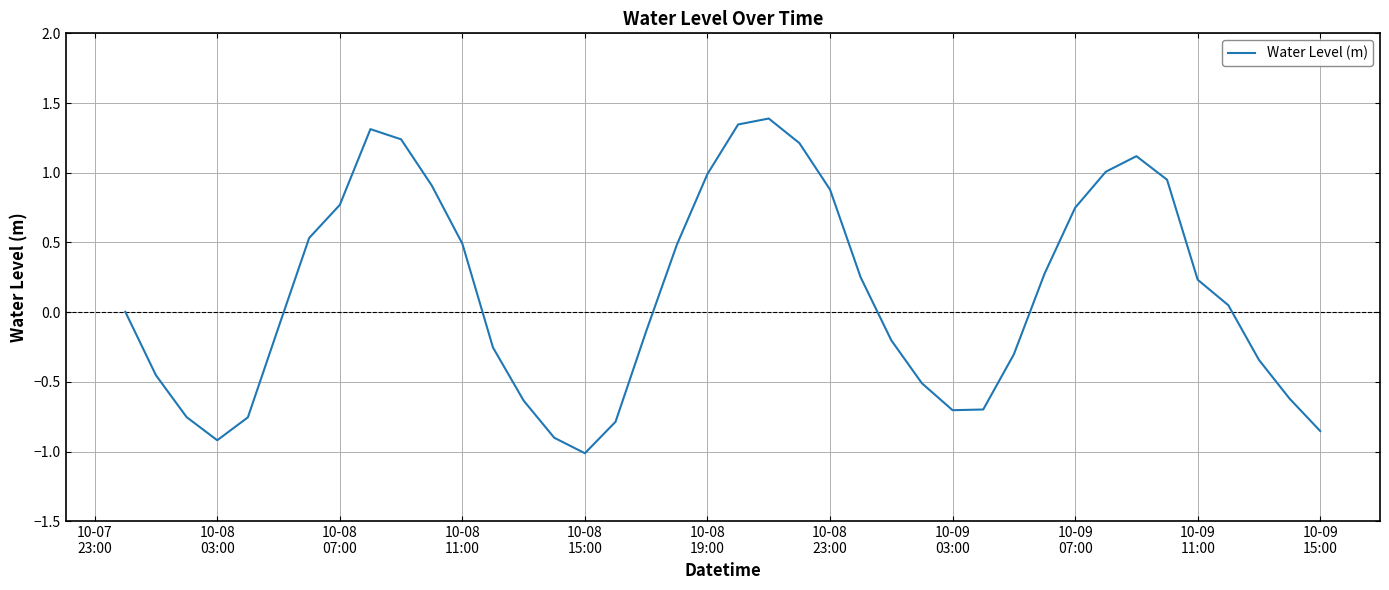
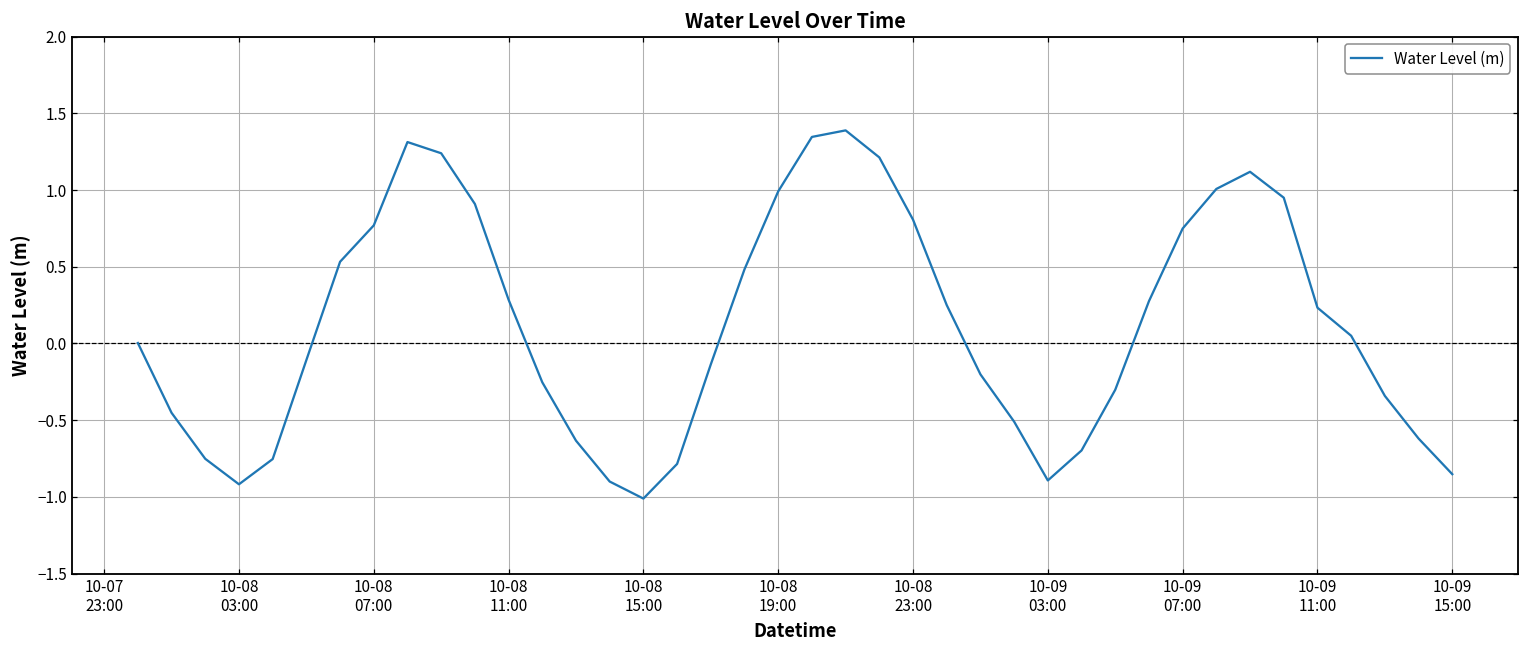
  {
    "10-08 03:00": -0.92,
    "10-08 07:00": 0.77,
-   "10-08 11:00": 0.49,
+   "10-08 11:00": 0.29,
    "10-08 15:00": -1.01,
    "10-08 19:00": 0.99,
-   "10-08 23:00": 0.88,
-   "10-09 03:00": -0.70,
+   "10-08 23:00": 0.81,
+   "10-09 03:00": -0.89,
    "10-09 07:00": 0.75,
    "10-09 11:00": 0.23,
    "10-09 15:00": -0.85
  }
